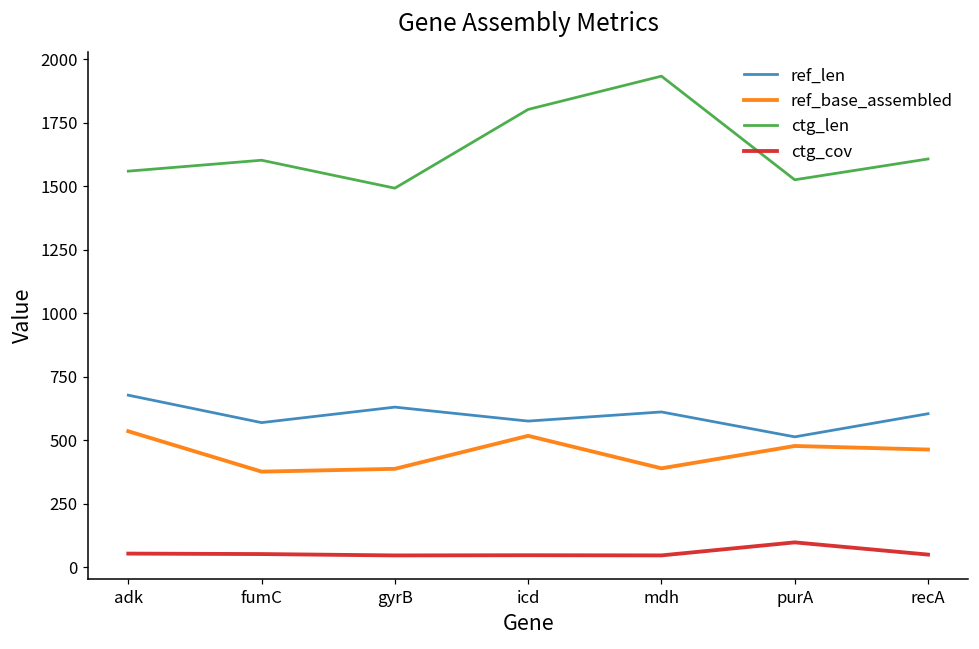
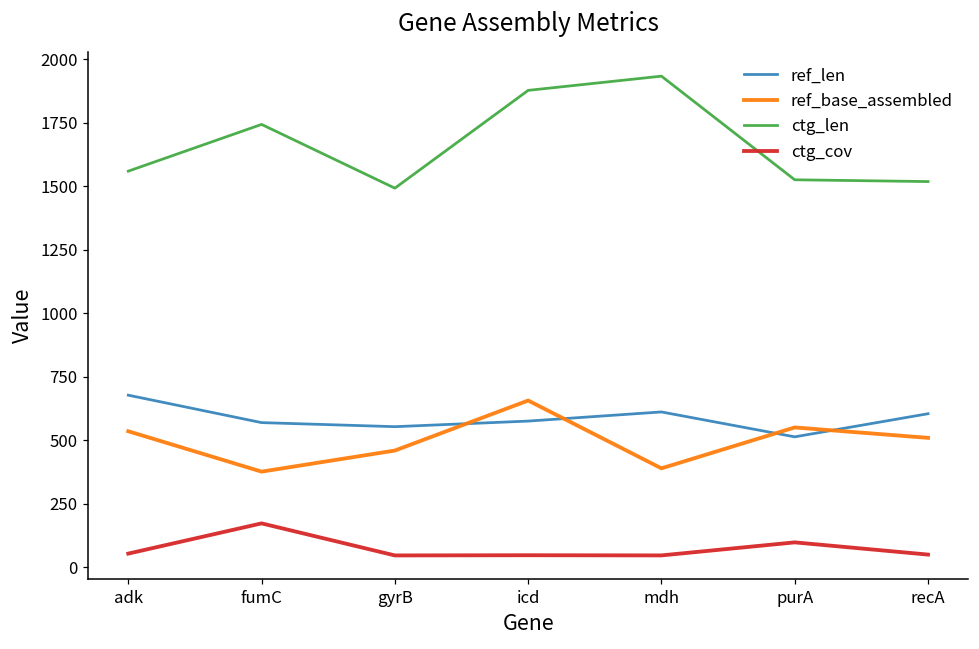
  {
    "ref_len": {
      "adk": 680,
      "fumC": 570,
-     "gyrB": 630,
+     "gyrB": 550,
      "icd": 580,
      "mdh": 610,
      "purA": 510,
      "recA": 610
    },
    "ref_base_assembled": {
      "adk": 540,
      "fumC": 380,
-     "gyrB": 390,
-     "icd": 520,
+     "gyrB": 460,
+     "icd": 660,
      "mdh": 390,
-     "purA": 480,
-     "recA": 460
+     "purA": 550,
+     "recA": 510
    },
    "ctg_len": {
      "adk": 1560,
-     "fumC": 1600,
+     "fumC": 1740,
      "gyrB": 1490,
-     "icd": 1800,
+     "icd": 1880,
      "mdh": 1930,
      "purA": 1530,
-     "recA": 1610
+     "recA": 1520
    },
    "ctg_cov": {
      "adk": 50,
-     "fumC": 50,
+     "fumC": 170,
      "gyrB": 50,
      "icd": 50,
      "mdh": 50,
      "purA": 100,
      "recA": 50
    }
  }
